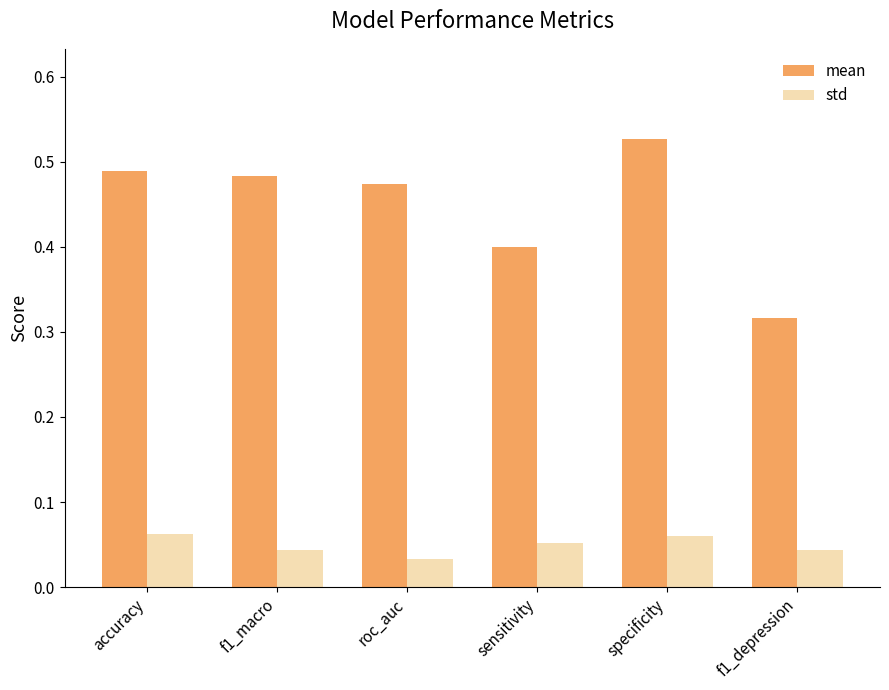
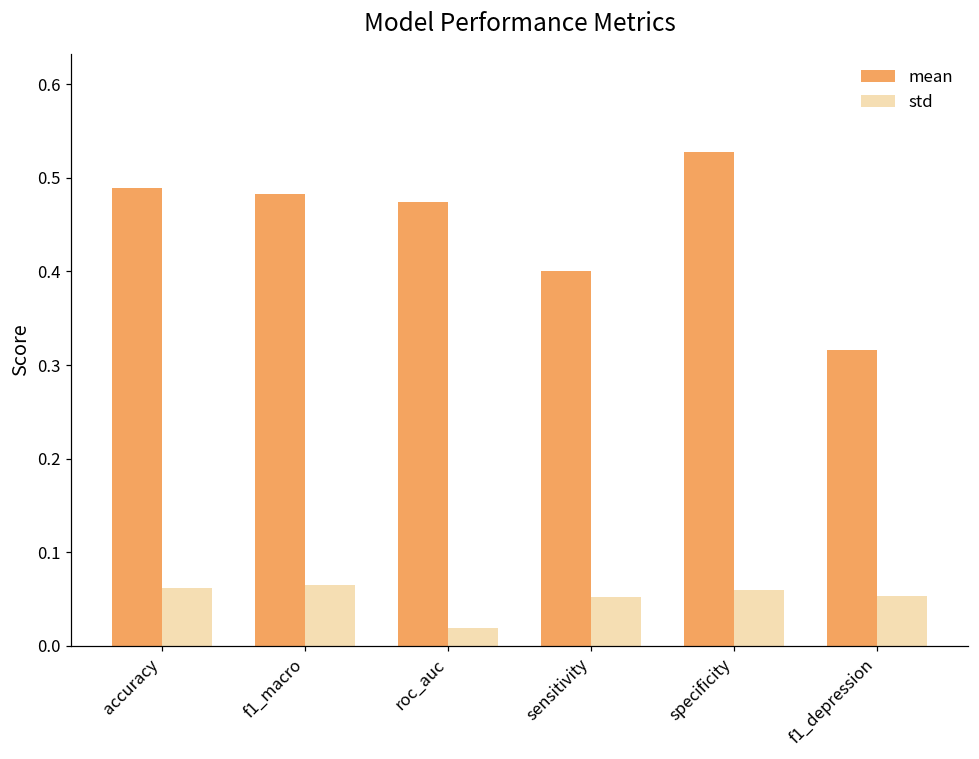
  {
    "mean": {
      "accuracy": 0.49,
      "f1_macro": 0.48,
      "roc_auc": 0.47,
      "sensitivity": 0.40,
      "specificity": 0.53,
      "f1_depression": 0.32
    },
    "std": {
      "accuracy": 0.06,
-     "f1_macro": 0.04,
-     "roc_auc": 0.03,
+     "f1_macro": 0.06,
+     "roc_auc": 0.02,
      "sensitivity": 0.05,
      "specificity": 0.06,
-     "f1_depression": 0.04
+     "f1_depression": 0.05
    }
  }
